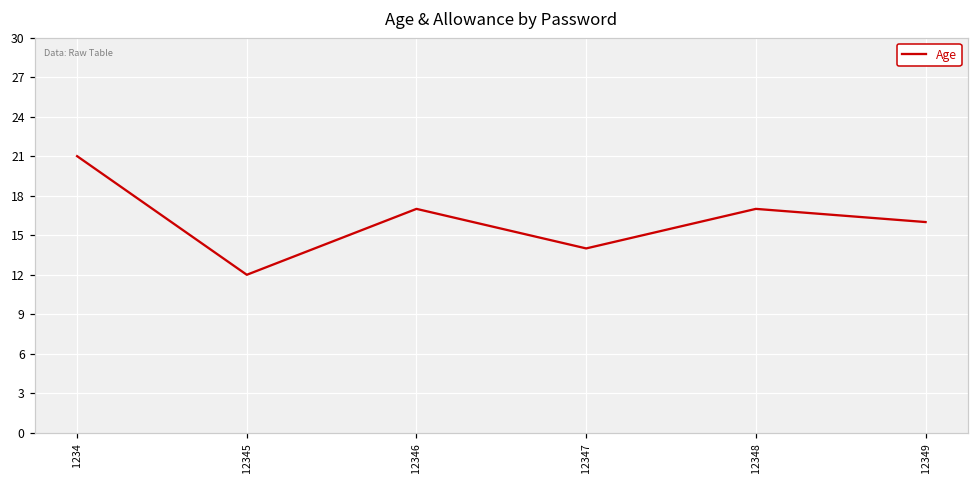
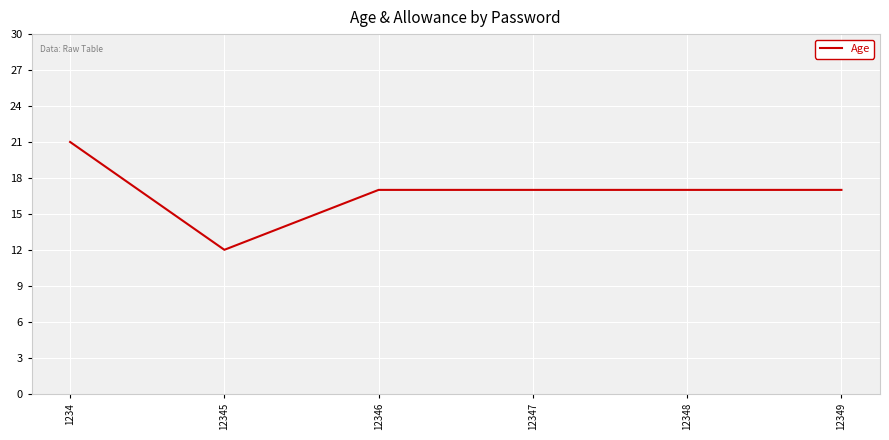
  {
    "1234": 21,
    "12345": 12,
    "12346": 17,
-   "12347": 14,
+   "12347": 17,
    "12348": 17,
-   "12349": 16
+   "12349": 17
  }
